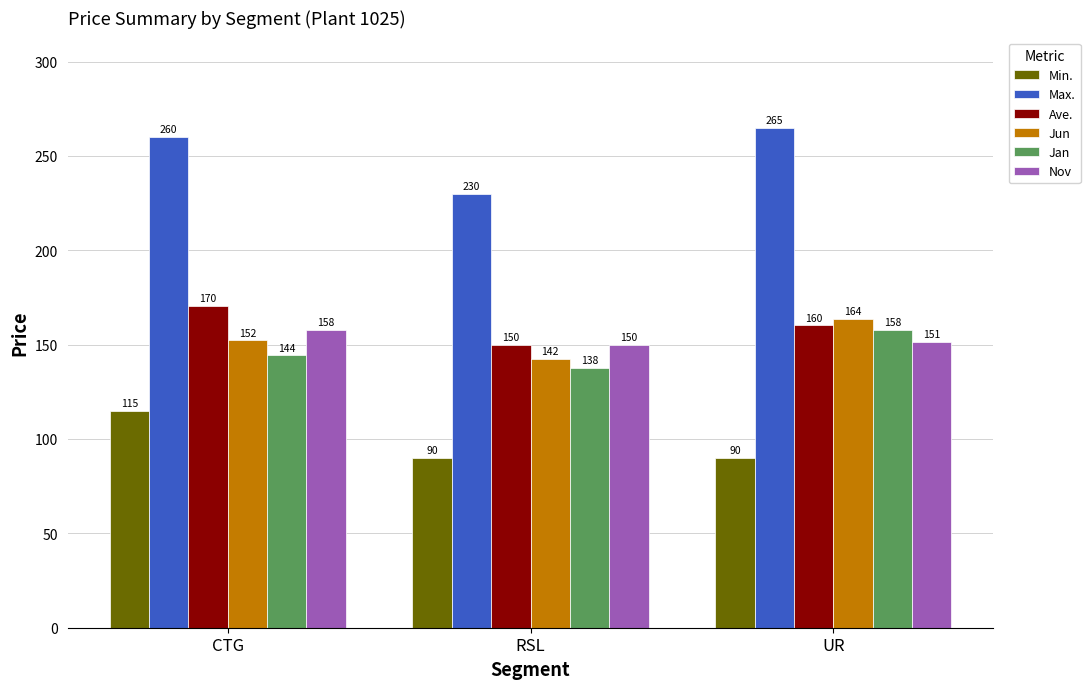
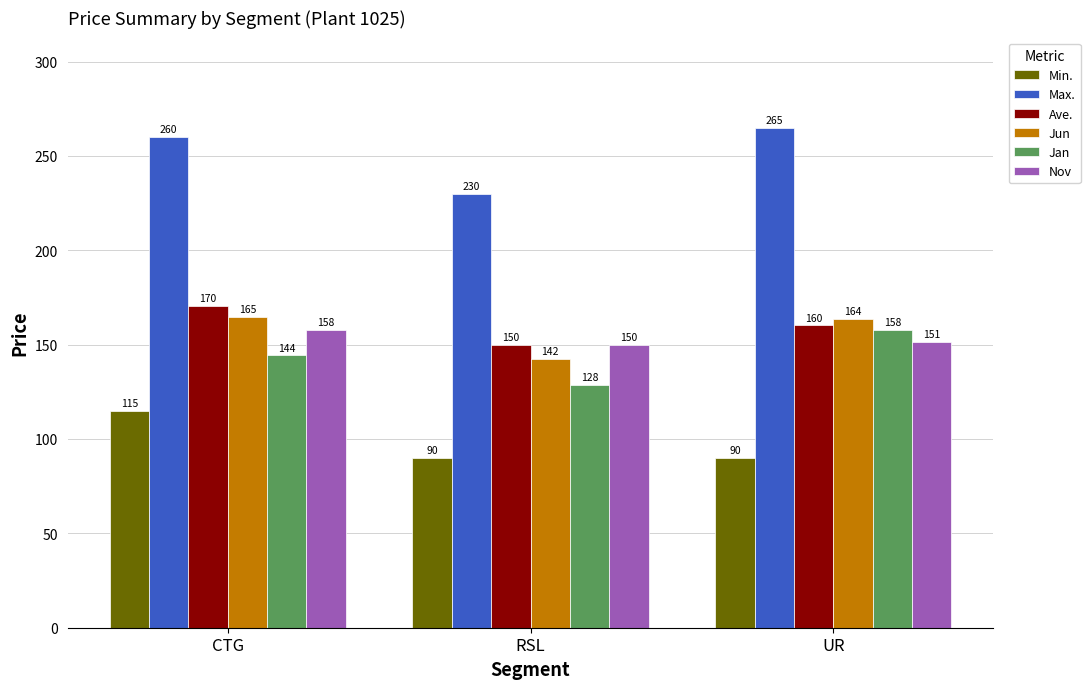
  {
    "Min.": {
      "CTG": 115,
      "RSL": 90,
      "UR": 90
    },
    "Max.": {
      "CTG": 260,
      "RSL": 230,
      "UR": 265
    },
    "Ave.": {
      "CTG": 170,
      "RSL": 150,
      "UR": 160
    },
    "Jun": {
-     "CTG": 152,
+     "CTG": 165,
      "RSL": 142,
      "UR": 164
    },
    "Jan": {
      "CTG": 144,
-     "RSL": 138,
+     "RSL": 128,
      "UR": 158
    },
    "Nov": {
      "CTG": 158,
      "RSL": 150,
      "UR": 151
    }
  }
